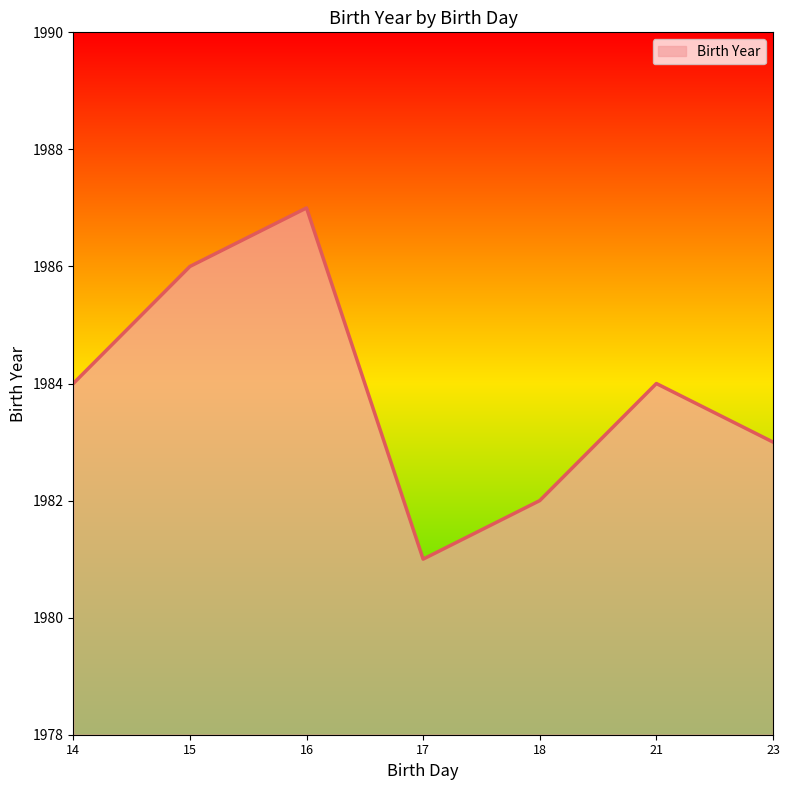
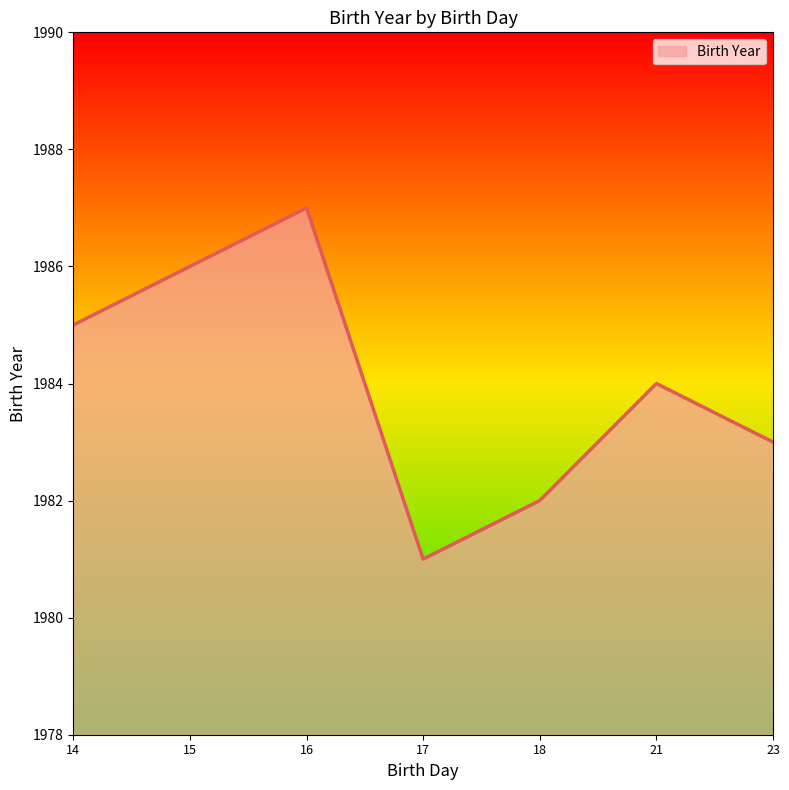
  {
-   "14": 1984,
+   "14": 1985,
    "15": 1986,
    "16": 1987,
    "17": 1981,
    "18": 1982,
    "21": 1984,
    "23": 1983
  }
